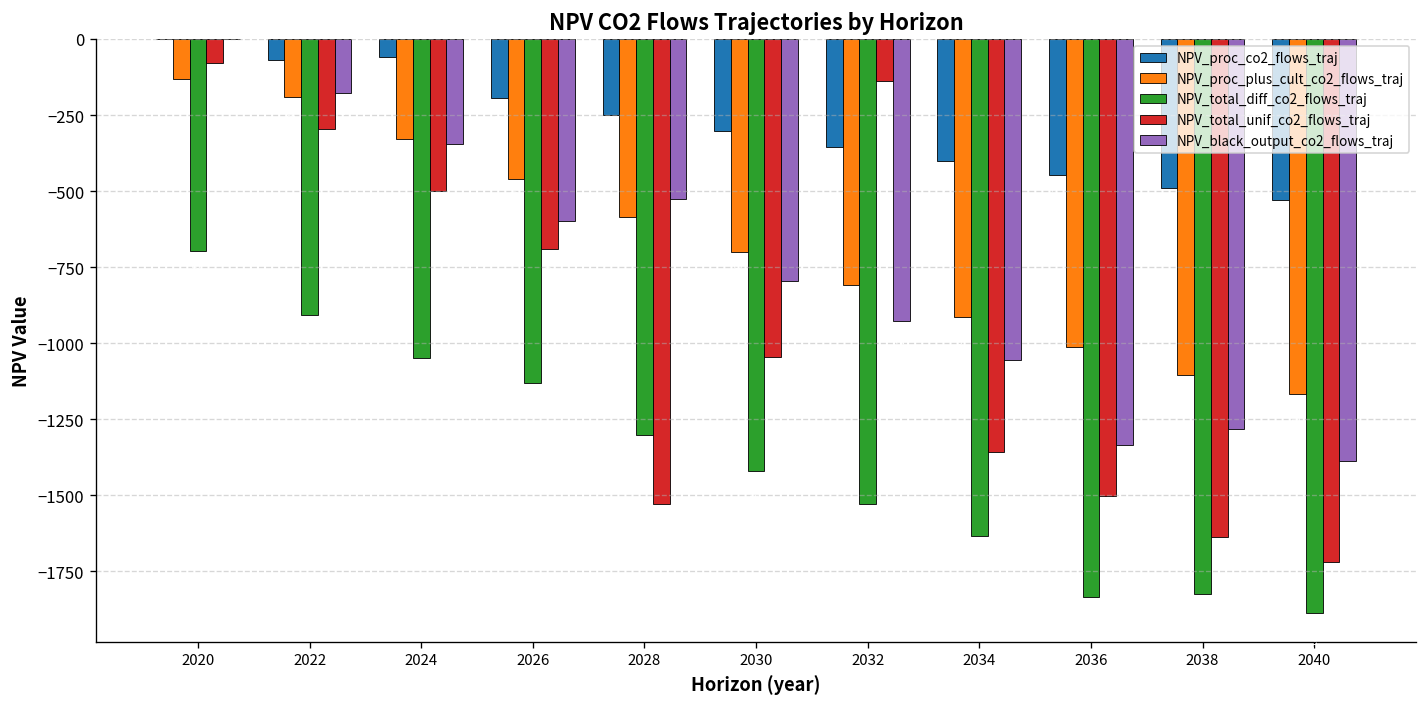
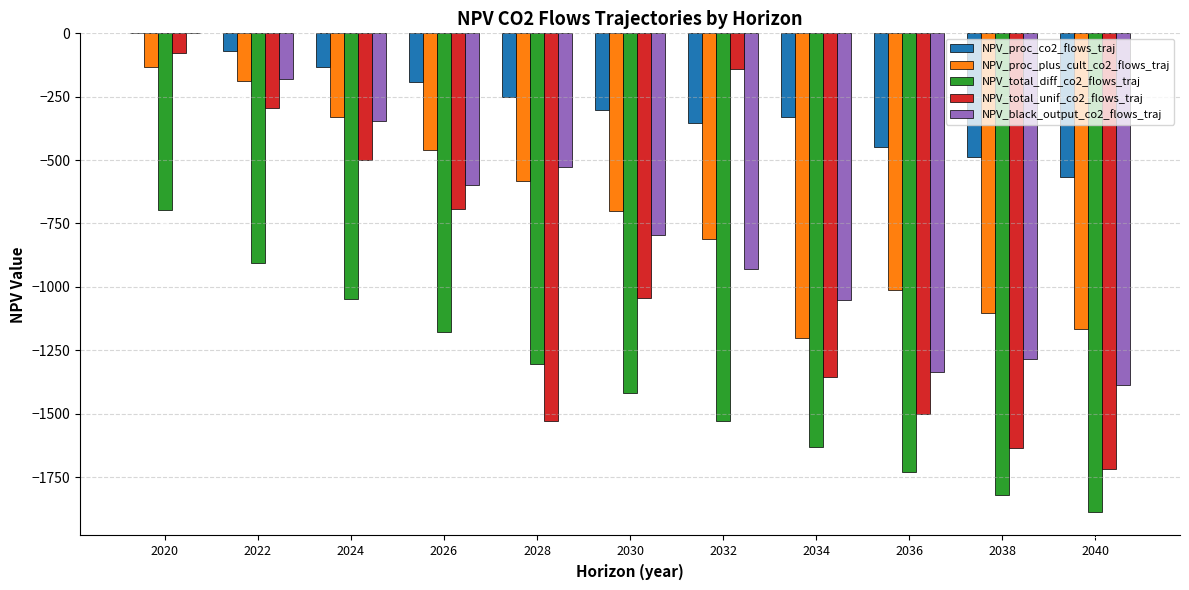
  {
    "NPV_proc_co2_flows_traj": {
      "2020": 0,
      "2022": -70,
-     "2024": -60,
+     "2024": -130,
      "2026": -190,
      "2028": -250,
      "2030": -300,
      "2032": -350,
-     "2034": -400,
+     "2034": -330,
      "2036": -450,
      "2038": -490,
-     "2040": -530
+     "2040": -570
    },
    "NPV_proc_plus_cult_co2_flows_traj": {
      "2020": -130,
      "2022": -190,
      "2024": -330,
      "2026": -460,
      "2028": -580,
      "2030": -700,
      "2032": -810,
-     "2034": -910,
+     "2034": -1200,
      "2036": -1010,
      "2038": -1100,
      "2040": -1170
    },
    "NPV_total_diff_co2_flows_traj": {
      "2020": -700,
      "2022": -910,
      "2024": -1050,
-     "2026": -1130,
+     "2026": -1180,
      "2028": -1300,
      "2030": -1420,
      "2032": -1530,
      "2034": -1630,
-     "2036": -1830,
+     "2036": -1730,
      "2038": -1820,
      "2040": -1890
    },
    "NPV_total_unif_co2_flows_traj": {
      "2020": -80,
      "2022": -290,
      "2024": -500,
      "2026": -690,
      "2028": -1530,
      "2030": -1040,
      "2032": -140,
      "2034": -1360,
      "2036": -1500,
      "2038": -1640,
      "2040": -1720
    },
    "NPV_black_output_co2_flows_traj": {
      "2020": 0,
      "2022": -180,
      "2024": -350,
      "2026": -600,
      "2028": -530,
      "2030": -800,
      "2032": -930,
      "2034": -1050,
      "2036": -1330,
      "2038": -1280,
      "2040": -1390
    }
  }
